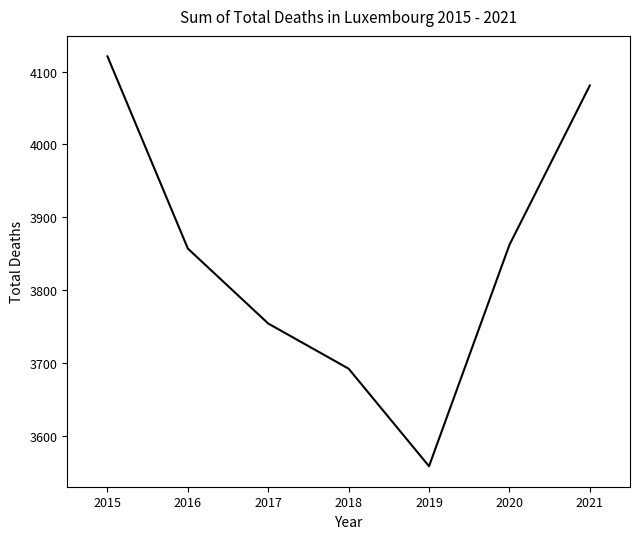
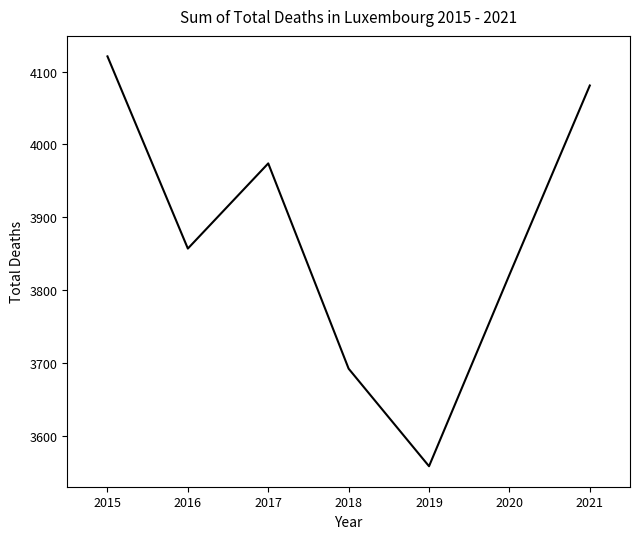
  {
    "2015": 4120,
    "2016": 3860,
-   "2017": 3750,
+   "2017": 3970,
    "2018": 3690,
    "2019": 3560,
-   "2020": 3860,
+   "2020": 3820,
    "2021": 4080
  }
